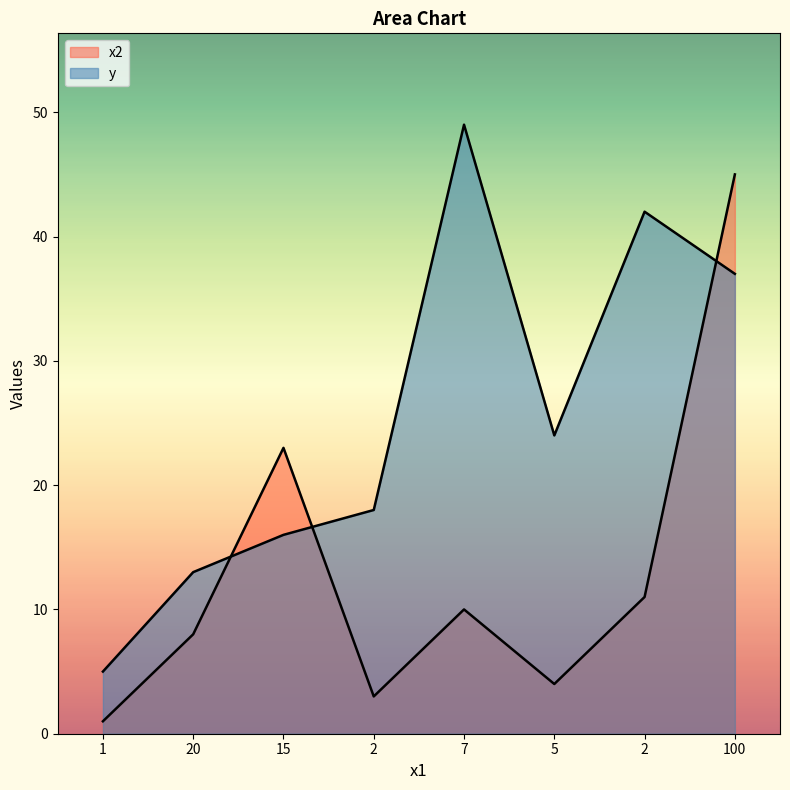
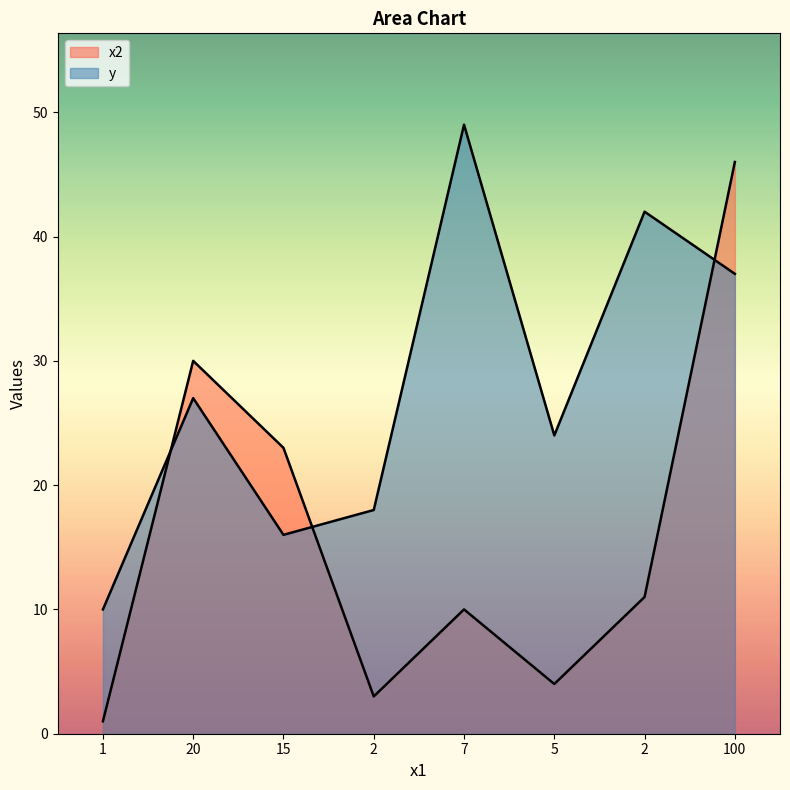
  {
    "x2": {
      "1": 1,
-     "20": 8,
+     "20": 30,
      "15": 23,
      "7": 10,
      "5": 4,
-     "100": 45
+     "100": 46
    },
    "y": {
-     "1": 5,
-     "20": 13,
+     "1": 10,
+     "20": 27,
      "15": 16,
      "7": 49,
      "5": 24,
      "100": 37
    }
  }
